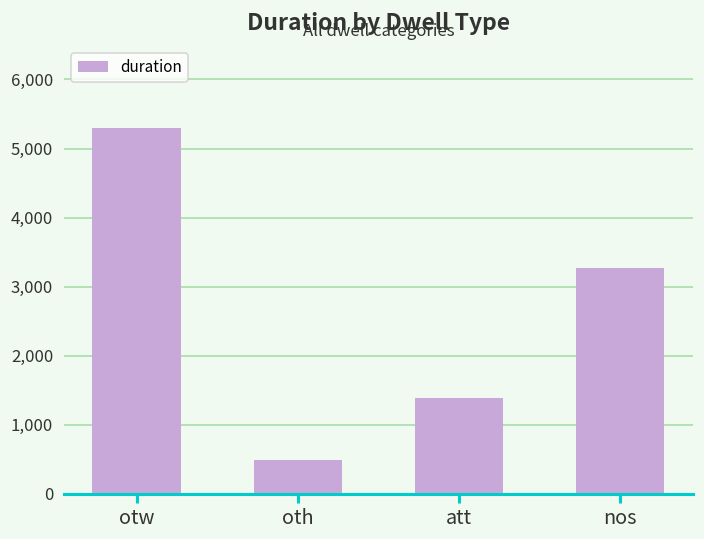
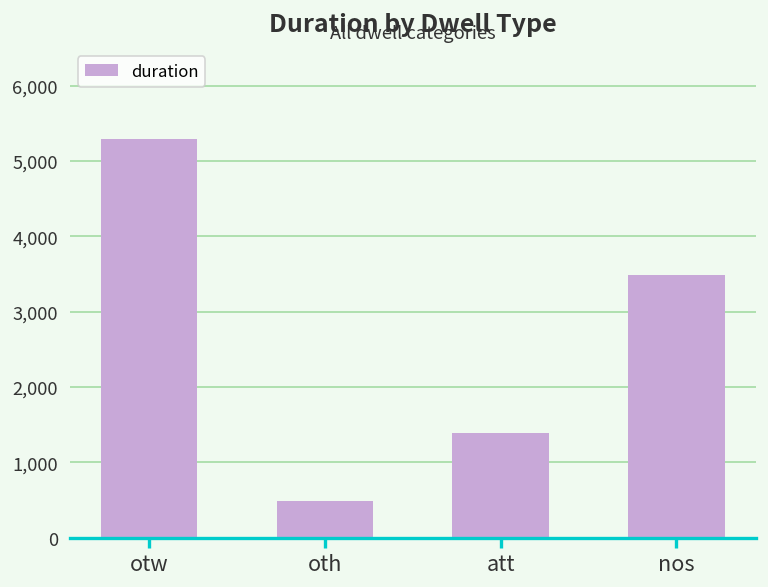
  {
    "otw": "5,300",
    "oth": "500",
    "att": "1,400",
-   "nos": "3,300"
+   "nos": "3,500"
  }
